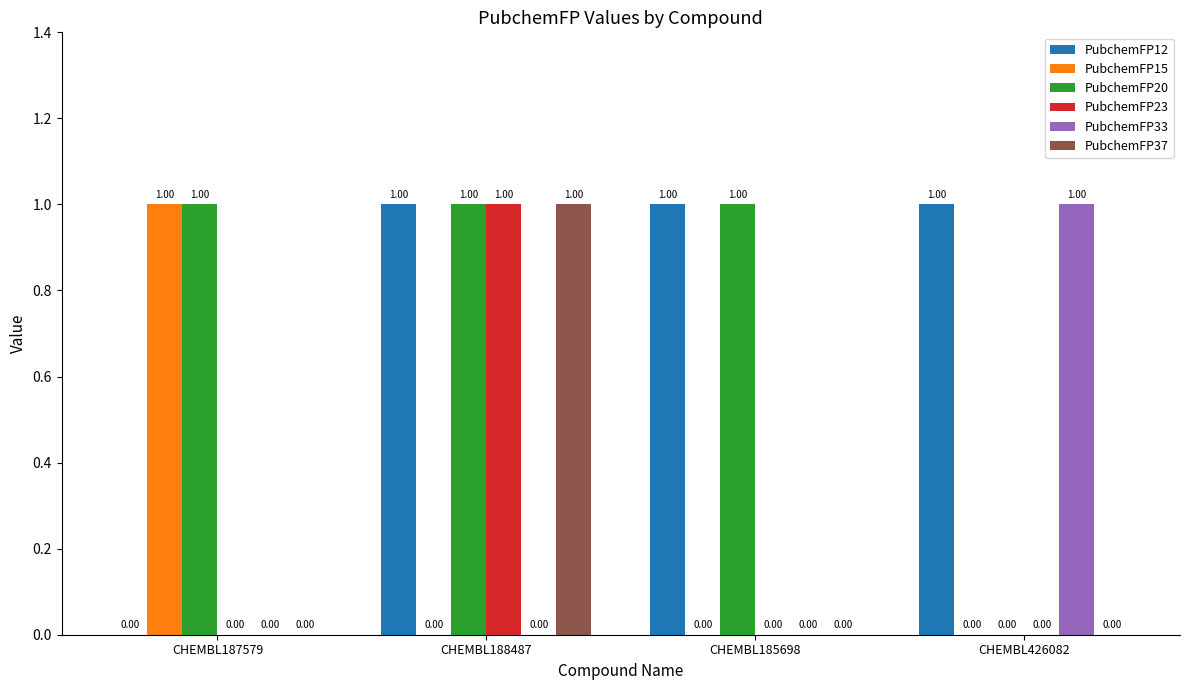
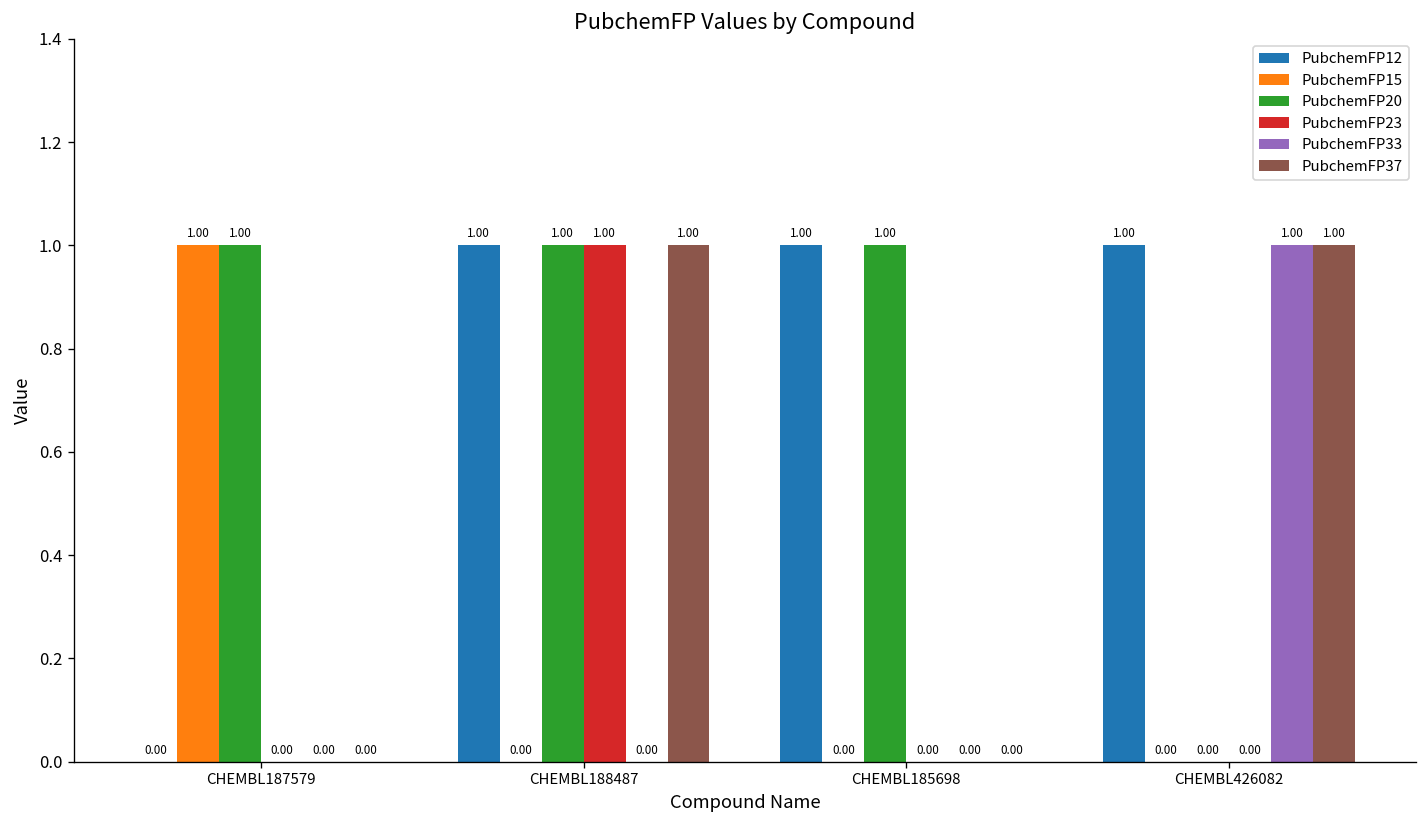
  {
    "PubchemFP12": {
      "CHEMBL187579": 0.00,
      "CHEMBL188487": 1.00,
      "CHEMBL185698": 1.00,
      "CHEMBL426082": 1.00
    },
    "PubchemFP15": {
      "CHEMBL187579": 1.00,
      "CHEMBL188487": 0.00,
      "CHEMBL185698": 0.00,
      "CHEMBL426082": 0.00
    },
    "PubchemFP20": {
      "CHEMBL187579": 1.00,
      "CHEMBL188487": 1.00,
      "CHEMBL185698": 1.00,
      "CHEMBL426082": 0.00
    },
    "PubchemFP23": {
      "CHEMBL187579": 0.00,
      "CHEMBL188487": 1.00,
      "CHEMBL185698": 0.00,
      "CHEMBL426082": 0.00
    },
    "PubchemFP33": {
      "CHEMBL187579": 0.00,
      "CHEMBL188487": 0.00,
      "CHEMBL185698": 0.00,
      "CHEMBL426082": 1.00
    },
    "PubchemFP37": {
      "CHEMBL187579": 0.00,
      "CHEMBL188487": 1.00,
      "CHEMBL185698": 0.00,
-     "CHEMBL426082": 0.00
+     "CHEMBL426082": 1.00
    }
  }
